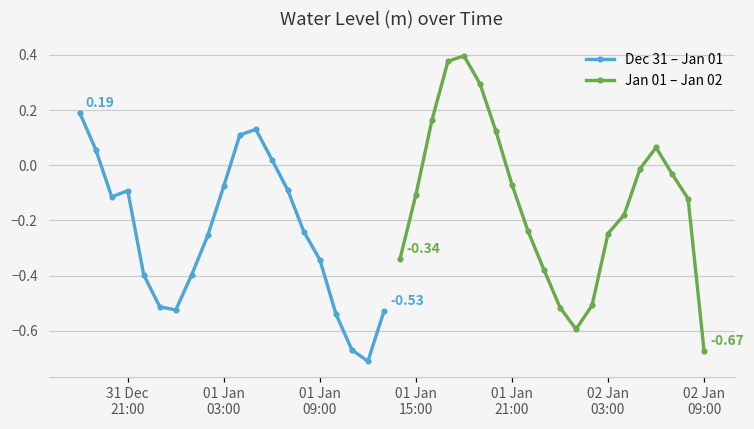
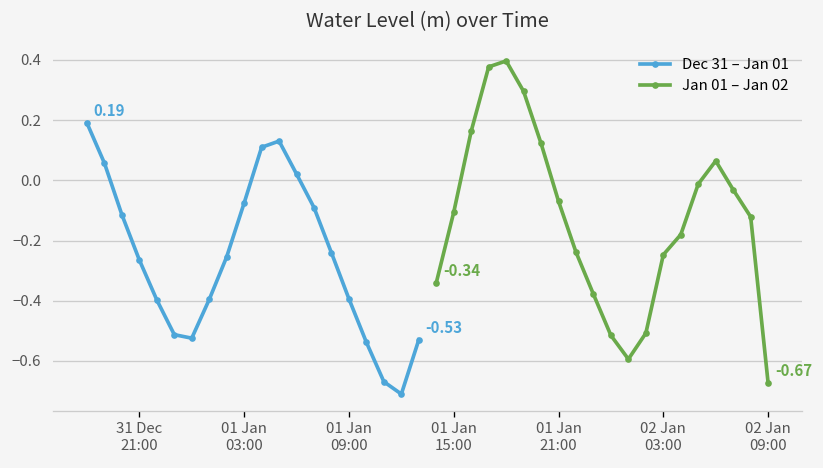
  {
    "Dec 31 – Jan 01": {
-     "31 Dec 21:00": -0.09,
+     "31 Dec 21:00": -0.26,
      "01 Jan 03:00": -0.08,
-     "01 Jan 09:00": -0.34
+     "01 Jan 09:00": -0.39
    },
    "Jan 01 – Jan 02": {
      "02 Jan 09:00": -0.67
    }
  }
